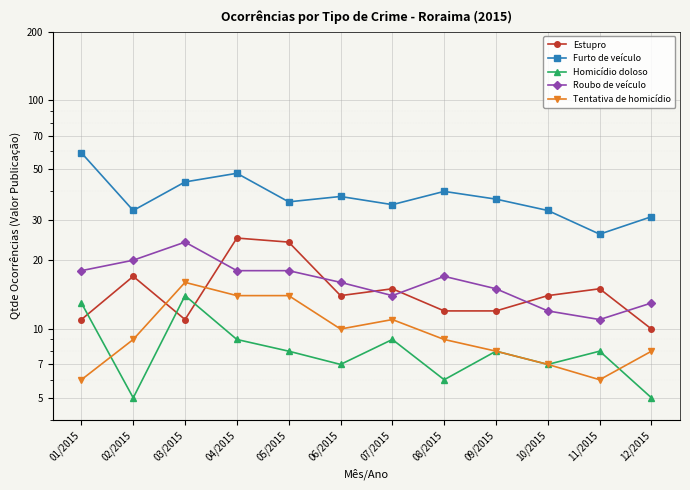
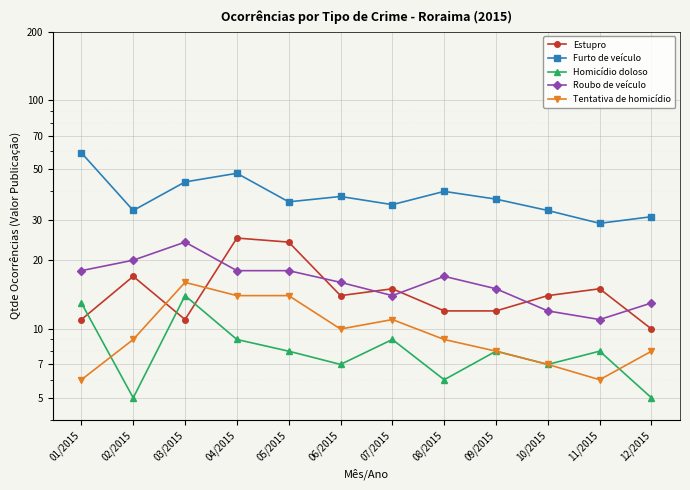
  {
    "Estupro": {
      "01/2015": 11,
      "02/2015": 17,
      "03/2015": 11,
      "04/2015": 25,
      "05/2015": 24,
      "06/2015": 14,
      "07/2015": 15,
      "08/2015": 12,
      "09/2015": 12,
      "10/2015": 14,
      "11/2015": 15,
      "12/2015": 10
    },
    "Furto de veículo": {
      "01/2015": 59,
      "02/2015": 33,
      "03/2015": 44,
      "04/2015": 48,
      "05/2015": 36,
      "06/2015": 38,
      "07/2015": 35,
      "08/2015": 40,
      "09/2015": 37,
      "10/2015": 33,
-     "11/2015": 26,
+     "11/2015": 29,
      "12/2015": 31
    },
    "Homicídio doloso": {
      "01/2015": 13,
      "02/2015": 5,
      "03/2015": 14,
      "04/2015": 9,
      "05/2015": 8,
      "06/2015": 7,
      "07/2015": 9,
      "08/2015": 6,
      "11/2015": 8,
      "12/2015": 5
    },
    "Roubo de veículo": {
      "01/2015": 18,
      "02/2015": 20,
      "03/2015": 24,
      "04/2015": 18,
      "05/2015": 18,
      "06/2015": 16,
      "07/2015": 14,
      "08/2015": 17,
      "09/2015": 15,
      "10/2015": 12,
      "11/2015": 11,
      "12/2015": 13
    },
    "Tentativa de homicídio": {
      "01/2015": 6,
      "02/2015": 9,
      "03/2015": 16,
      "04/2015": 14,
      "05/2015": 14,
      "06/2015": 10,
      "07/2015": 11,
      "08/2015": 9,
      "11/2015": 6,
      "12/2015": 8
    }
  }
